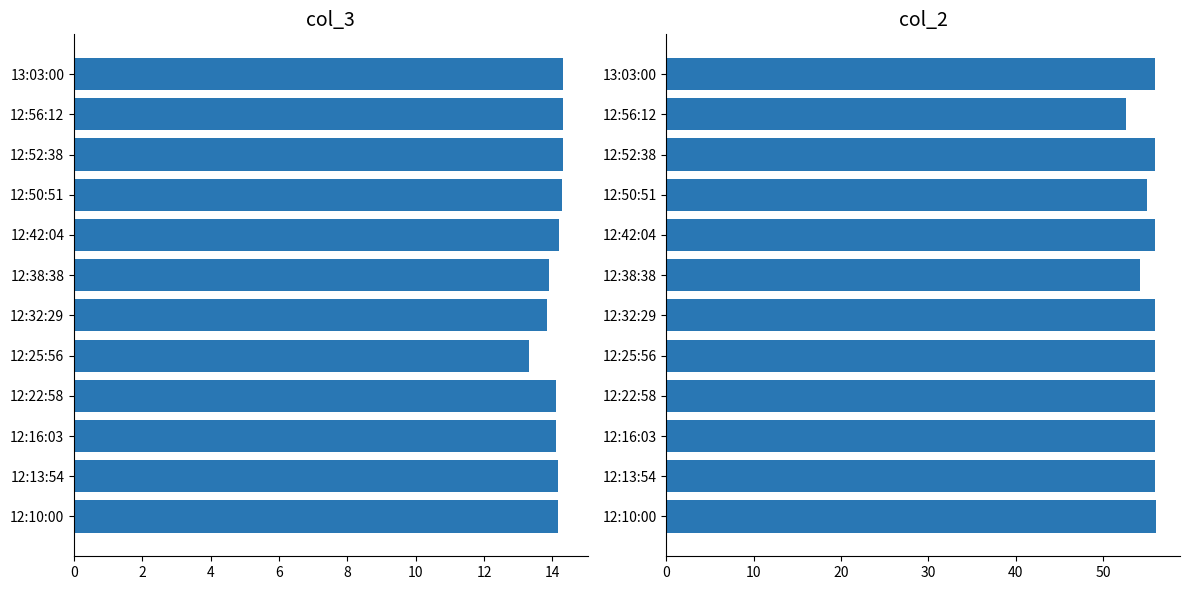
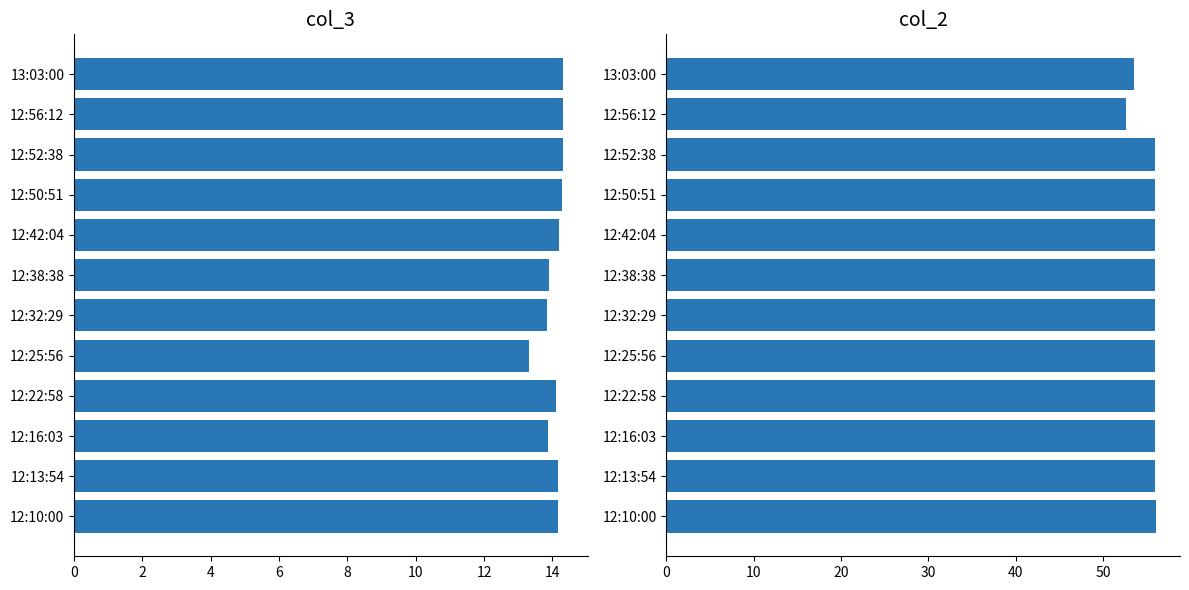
  {
    "col_3": {
      "13:03:00": 14.3,
      "12:56:12": 14.3,
      "12:52:38": 14.3,
      "12:50:51": 14.3,
      "12:42:04": 14.2,
      "12:38:38": 13.9,
      "12:32:29": 13.9,
      "12:25:56": 13.3,
      "12:22:58": 14.1,
-     "12:16:03": 14.1,
+     "12:16:03": 13.9,
      "12:13:54": 14.2,
      "12:10:00": 14.2
    },
    "col_2": {
-     "13:03:00": 56,
+     "13:03:00": 54,
      "12:56:12": 53,
      "12:52:38": 56,
-     "12:50:51": 55,
+     "12:50:51": 56,
      "12:42:04": 56,
-     "12:38:38": 54,
+     "12:38:38": 56,
      "12:32:29": 56,
      "12:25:56": 56,
      "12:22:58": 56,
      "12:16:03": 56,
      "12:13:54": 56,
      "12:10:00": 56
    }
  }
